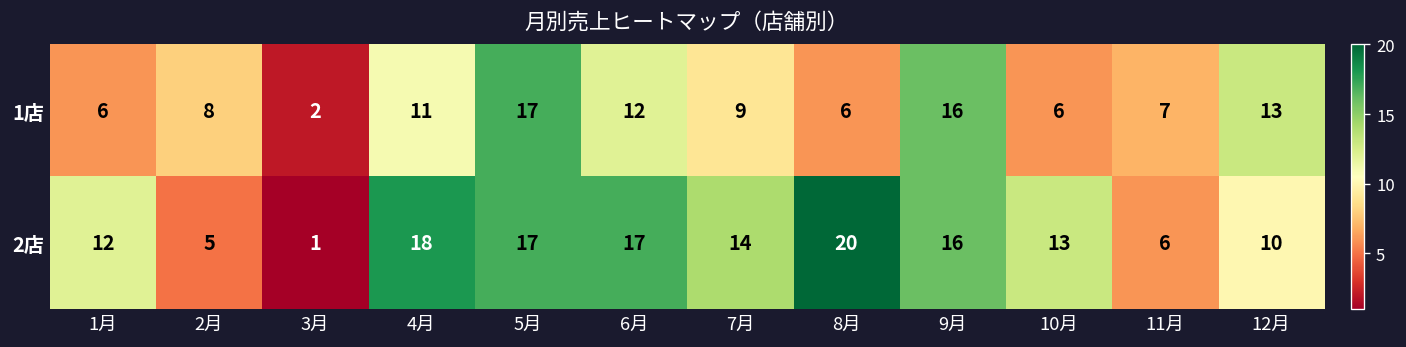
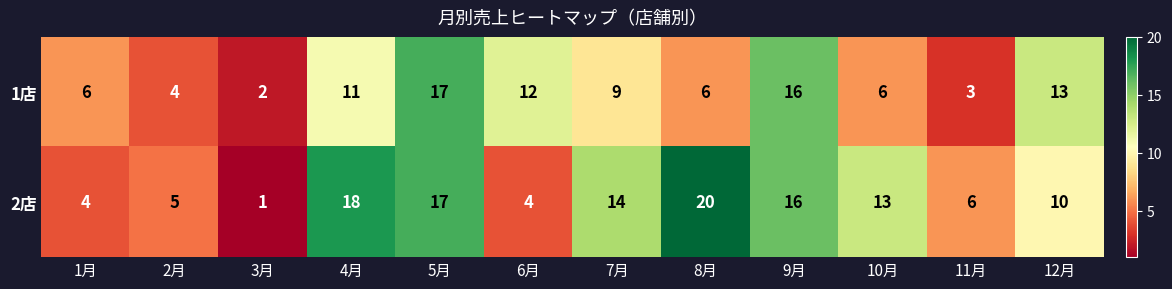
  {
    "1店": {
      "1月": 6,
-     "2月": 8,
+     "2月": 4,
      "3月": 2,
      "4月": 11,
      "5月": 17,
      "6月": 12,
      "7月": 9,
      "8月": 6,
      "9月": 16,
      "10月": 6,
-     "11月": 7,
+     "11月": 3,
      "12月": 13
    },
    "2店": {
-     "1月": 12,
+     "1月": 4,
      "2月": 5,
      "3月": 1,
      "4月": 18,
      "5月": 17,
-     "6月": 17,
+     "6月": 4,
      "7月": 14,
      "8月": 20,
      "9月": 16,
      "10月": 13,
      "11月": 6,
      "12月": 10
    }
  }
